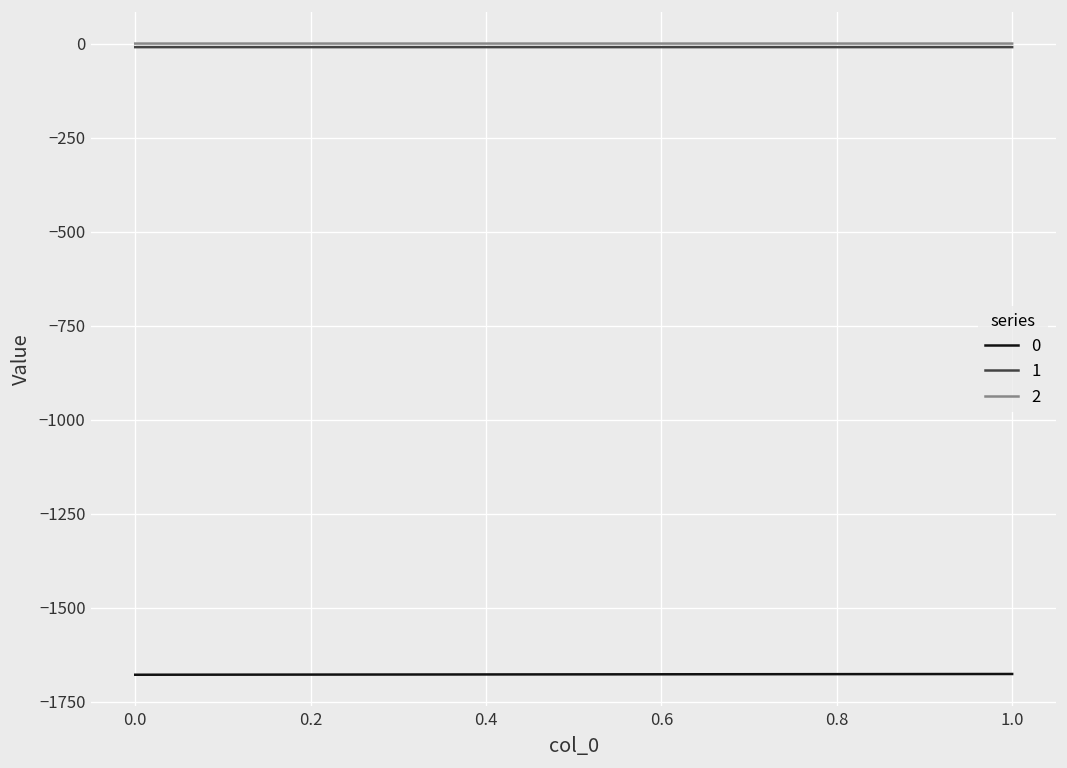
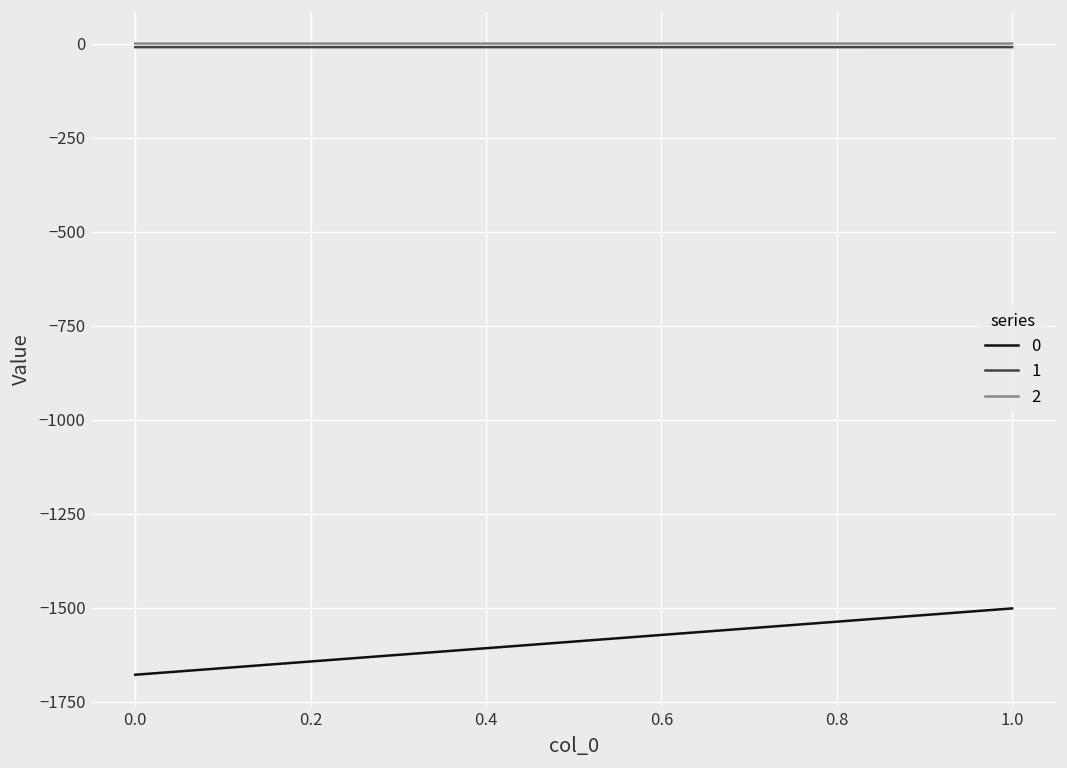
  {
    "0": {
      "0.0": -1680,
-     "1.0": -1680
+     "1.0": -1500
    },
    "1": {
      "0.0": -10,
      "1.0": -10
    },
    "2": {
      "0.0": 0,
      "1.0": 0
    }
  }
